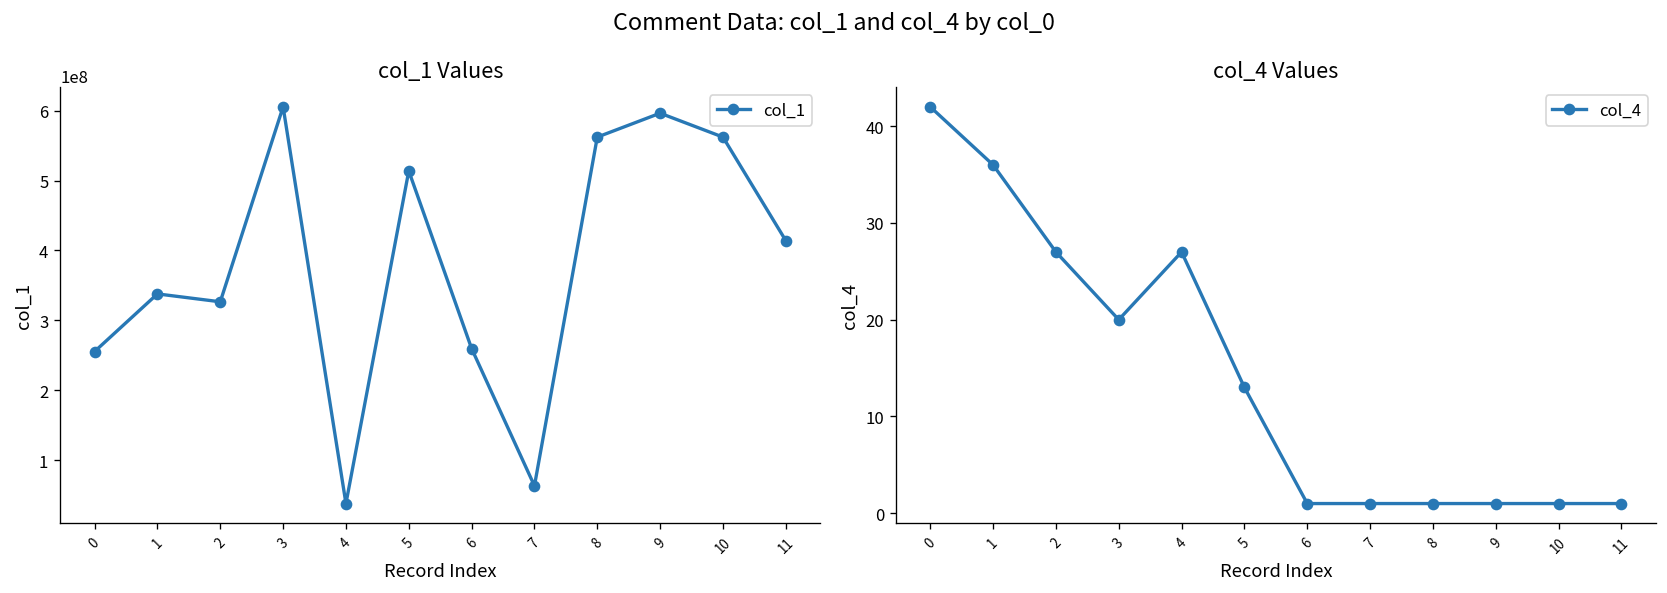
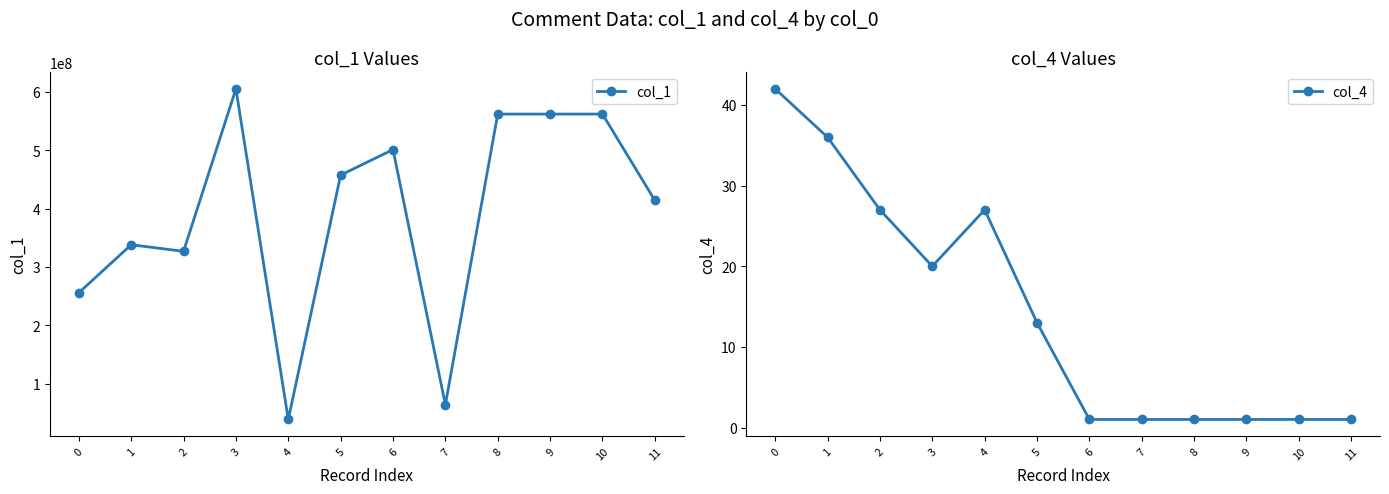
  {
    "col_1 Values": {
      "0": 260000000,
      "1": 340000000,
      "2": 330000000,
      "3": 610000000,
      "4": 40000000,
-     "5": 510000000,
-     "6": 260000000,
+     "5": 460000000,
+     "6": 500000000,
      "7": 60000000,
      "8": 560000000,
-     "9": 600000000,
+     "9": 560000000,
      "10": 560000000,
      "11": 410000000
    },
    "col_4 Values": {
      "0": 42,
      "1": 36,
      "2": 27,
      "3": 20,
      "4": 27,
      "5": 13,
      "6": 1,
      "7": 1,
      "8": 1,
      "9": 1,
      "10": 1,
      "11": 1
    }
  }
